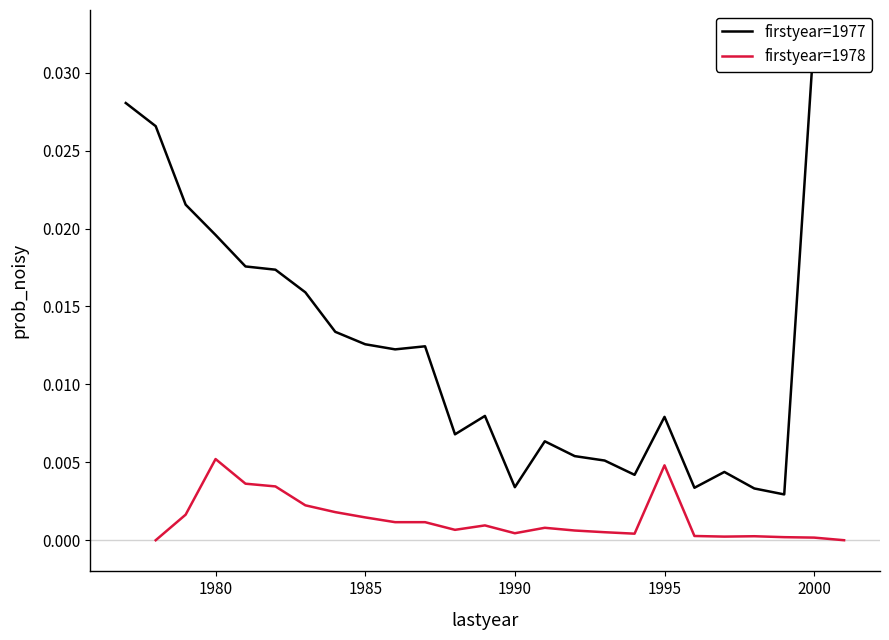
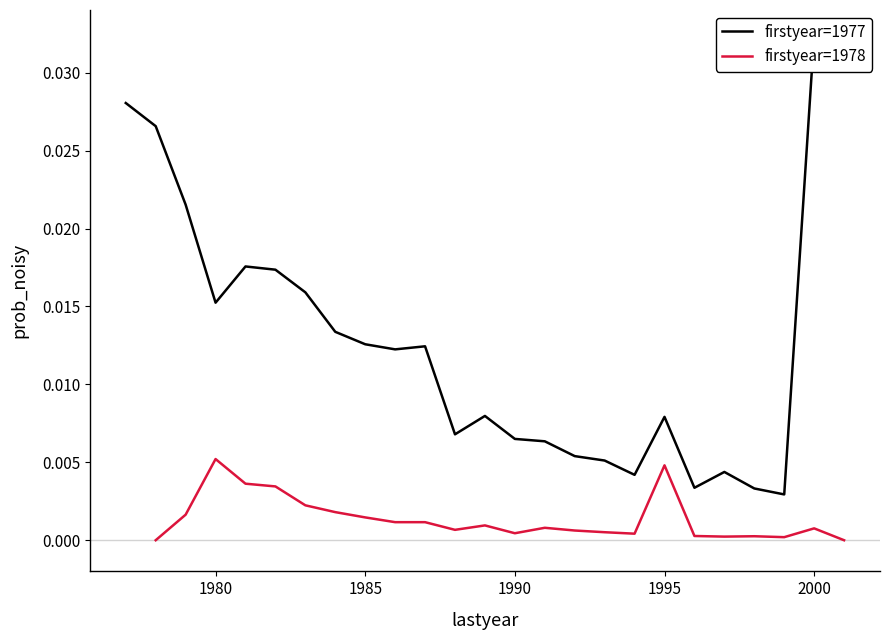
  {
    "firstyear=1977": {
-     "1980": 0.0196,
+     "1980": 0.0152,
      "1985": 0.0126,
-     "1990": 0.0034,
+     "1990": 0.0065,
      "1995": 0.0079
    },
    "firstyear=1978": {
      "1980": 0.0052,
      "1985": 0.0015,
      "1990": 0.0004,
      "1995": 0.0048,
-     "2000": 0.0002
+     "2000": 0.0008
    }
  }
